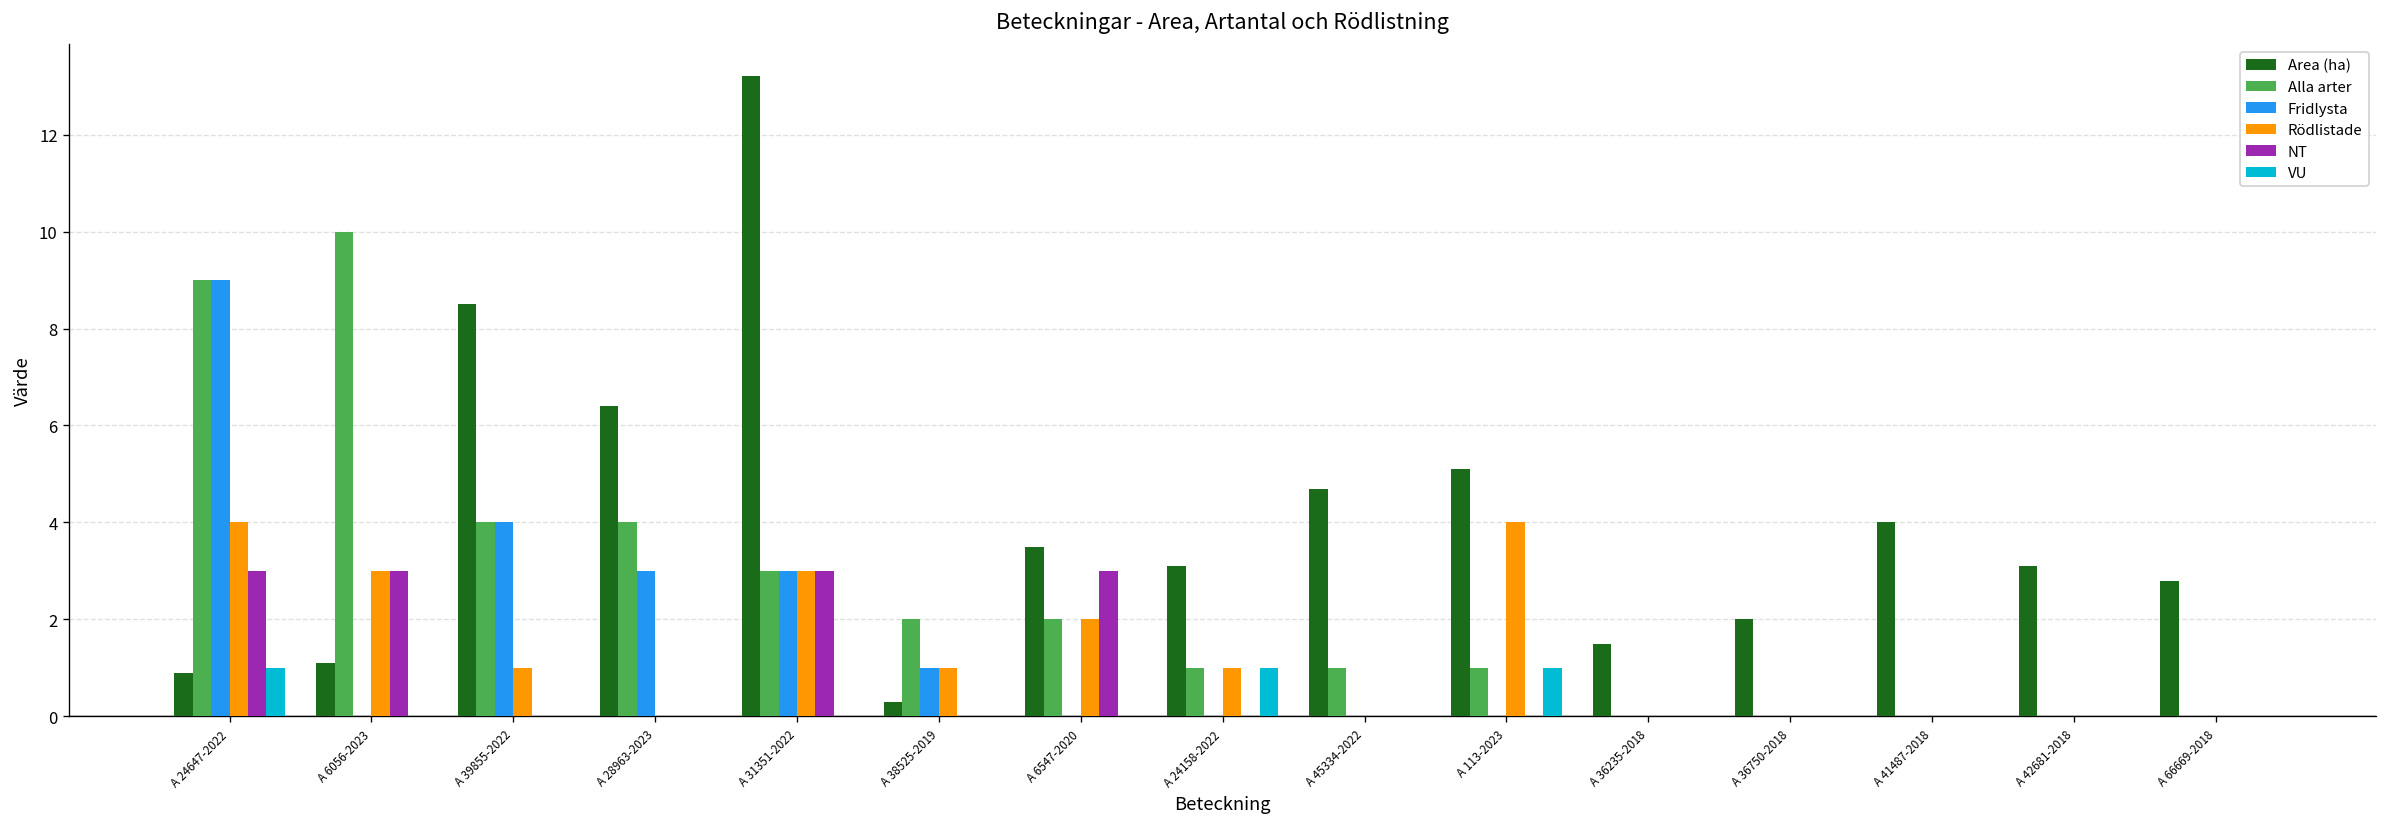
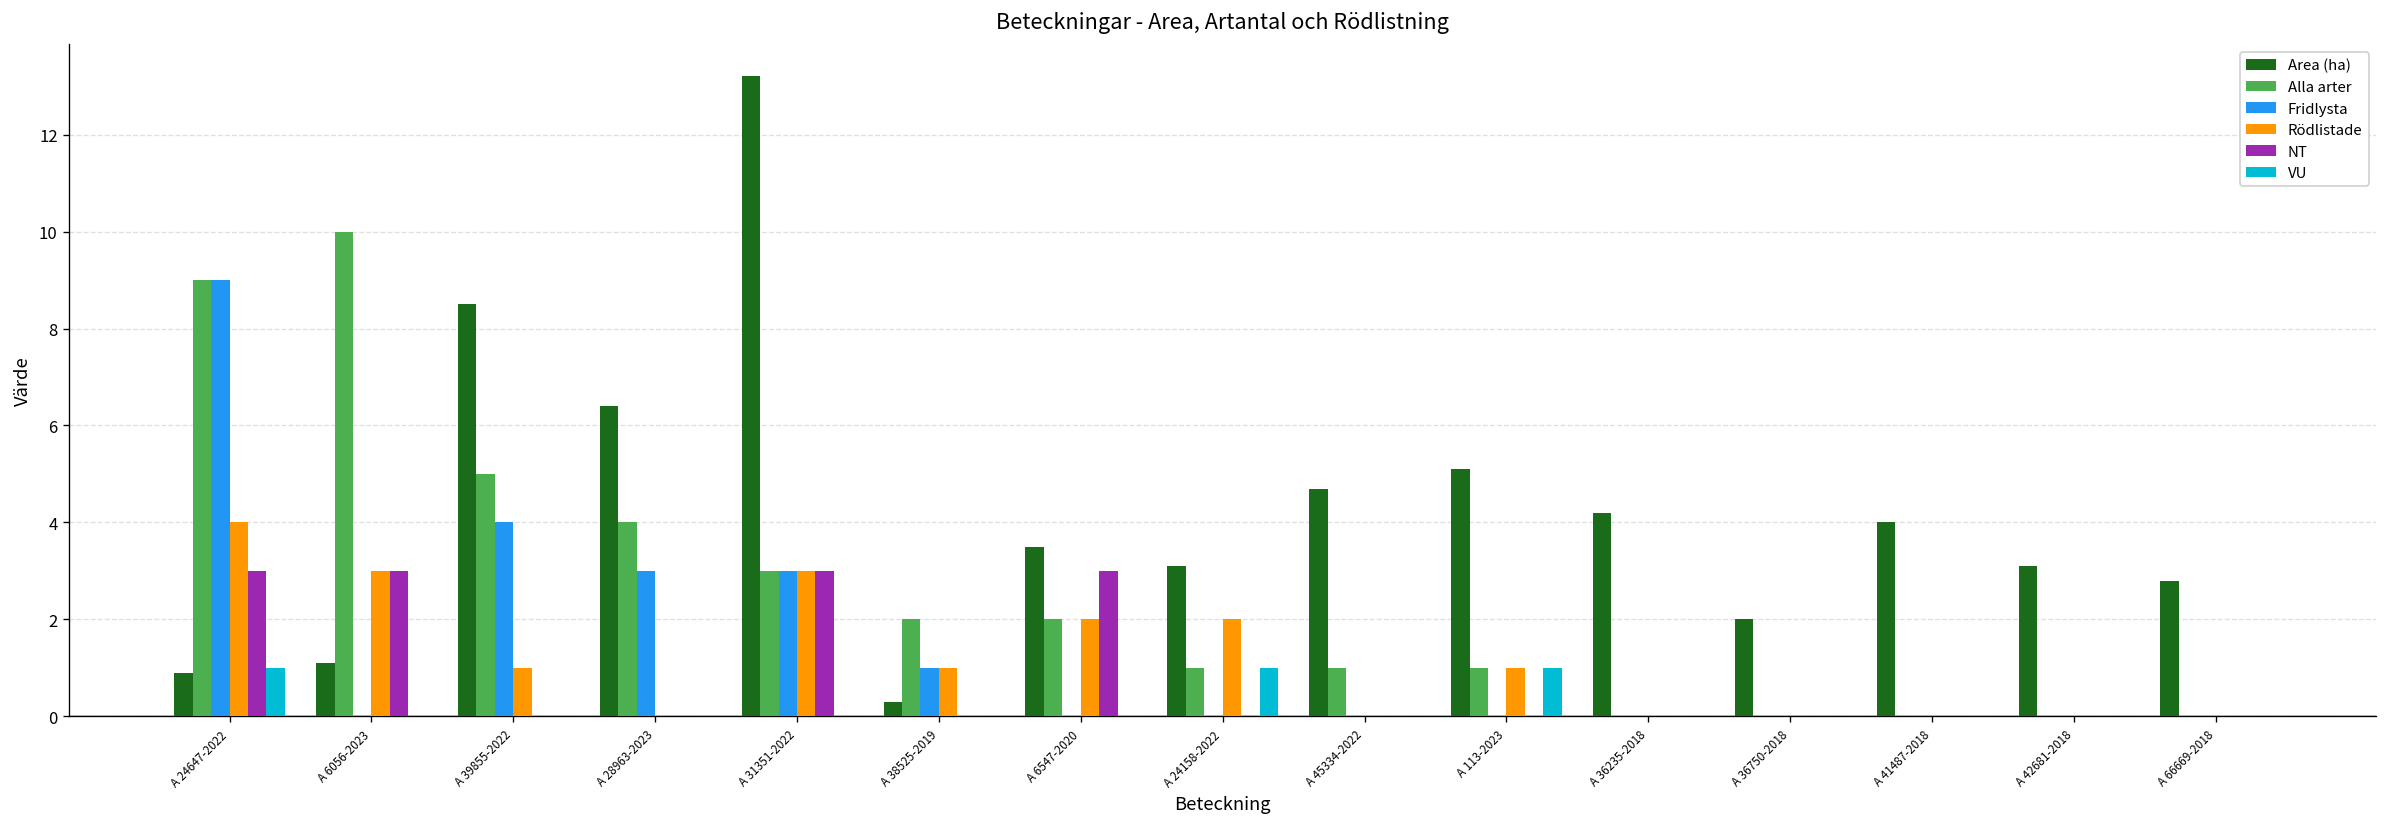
  {
    "Area (ha)": {
      "A 24647-2022": 0.9,
      "A 6056-2023": 1.1,
      "A 39855-2022": 8.5,
      "A 28963-2023": 6.4,
      "A 31351-2022": 13.2,
      "A 38525-2019": 0.3,
      "A 6547-2020": 3.5,
      "A 24158-2022": 3.1,
      "A 45334-2022": 4.7,
      "A 113-2023": 5.1,
-     "A 36235-2018": 1.5,
+     "A 36235-2018": 4.2,
      "A 36750-2018": 2.0,
      "A 41487-2018": 4.0,
      "A 42681-2018": 3.1,
      "A 66669-2018": 2.8
    },
    "Alla arter": {
      "A 24647-2022": 9,
      "A 6056-2023": 10,
-     "A 39855-2022": 4,
+     "A 39855-2022": 5,
      "A 28963-2023": 4,
      "A 31351-2022": 3,
      "A 38525-2019": 2,
      "A 6547-2020": 2,
      "A 24158-2022": 1,
      "A 45334-2022": 1,
      "A 113-2023": 1,
      "A 36235-2018": 0,
      "A 36750-2018": 0,
      "A 41487-2018": 0,
      "A 42681-2018": 0,
      "A 66669-2018": 0
    },
    "Rödlistade": {
      "A 24647-2022": 4,
      "A 6056-2023": 3,
      "A 39855-2022": 1,
      "A 28963-2023": 0,
      "A 31351-2022": 3,
      "A 38525-2019": 1,
      "A 6547-2020": 2,
-     "A 24158-2022": 1,
+     "A 24158-2022": 2,
      "A 45334-2022": 0,
-     "A 113-2023": 4,
+     "A 113-2023": 1,
      "A 36235-2018": 0,
      "A 36750-2018": 0,
      "A 41487-2018": 0,
      "A 42681-2018": 0,
      "A 66669-2018": 0
    },
    "NT": {
      "A 24647-2022": 3.0,
      "A 6056-2023": 3.0,
      "A 39855-2022": 0.0,
      "A 28963-2023": 0.0,
      "A 31351-2022": 3.0,
      "A 38525-2019": 0.0,
      "A 6547-2020": 3.0,
      "A 24158-2022": 0.0,
      "A 45334-2022": 0.0,
      "A 113-2023": 0.0,
      "A 36235-2018": 0.0,
      "A 36750-2018": 0.0,
      "A 41487-2018": 0.0,
      "A 42681-2018": 0.0,
      "A 66669-2018": 0.0
    }
  }
